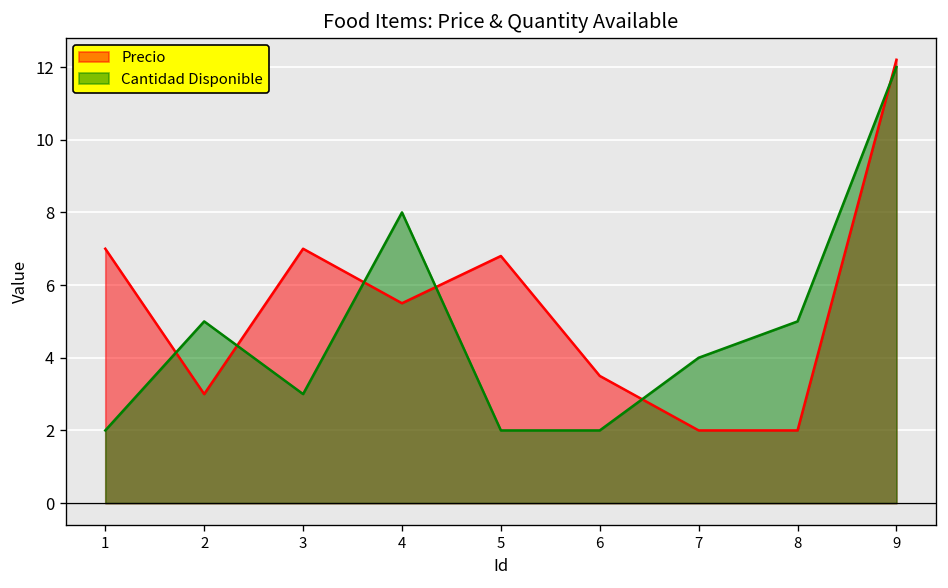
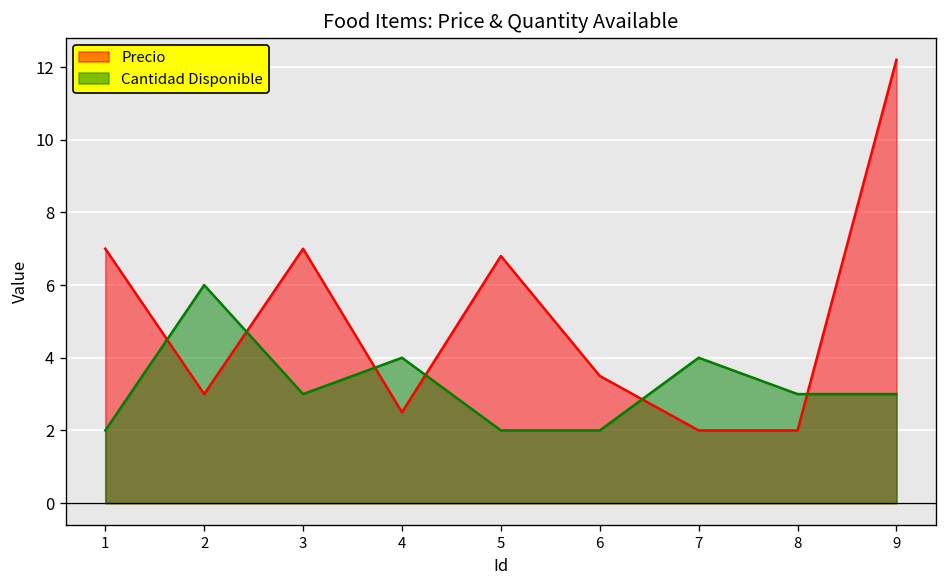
  {
    "Precio": {
      "1": 7.0,
      "2": 3.0,
      "3": 7.0,
-     "4": 5.5,
+     "4": 2.5,
      "5": 6.8,
      "6": 3.5,
      "7": 2.0,
      "8": 2.0,
      "9": 12.2
    },
    "Cantidad Disponible": {
      "1": 2,
-     "2": 5,
+     "2": 6,
      "3": 3,
-     "4": 8,
+     "4": 4,
      "5": 2,
      "6": 2,
      "7": 4,
-     "8": 5,
-     "9": 12
+     "8": 3,
+     "9": 3
    }
  }
